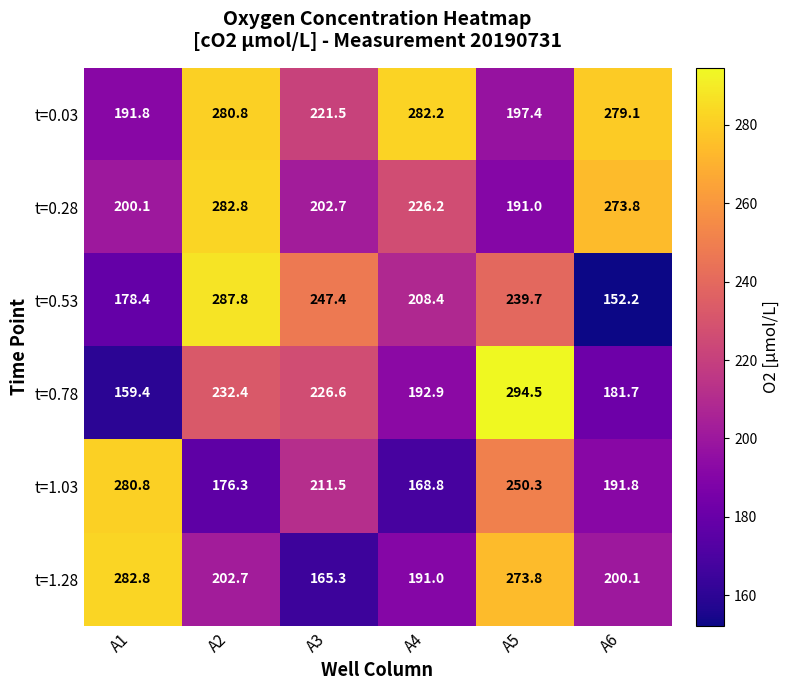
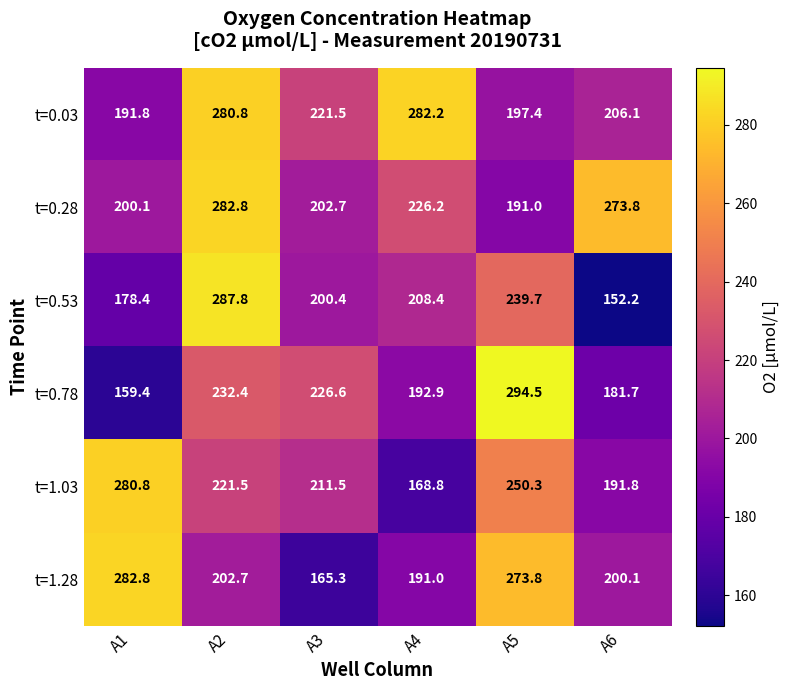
  {
    "t=0.03": {
      "A1": 191.8,
      "A2": 280.8,
      "A3": 221.5,
      "A4": 282.2,
      "A5": 197.4,
-     "A6": 279.1
+     "A6": 206.1
    },
    "t=0.28": {
      "A1": 200.1,
      "A2": 282.8,
      "A3": 202.7,
      "A4": 226.2,
      "A5": 191.0,
      "A6": 273.8
    },
    "t=0.53": {
      "A1": 178.4,
      "A2": 287.8,
-     "A3": 247.4,
+     "A3": 200.4,
      "A4": 208.4,
      "A5": 239.7,
      "A6": 152.2
    },
    "t=0.78": {
      "A1": 159.4,
      "A2": 232.4,
      "A3": 226.6,
      "A4": 192.9,
      "A5": 294.5,
      "A6": 181.7
    },
    "t=1.03": {
      "A1": 280.8,
-     "A2": 176.3,
+     "A2": 221.5,
      "A3": 211.5,
      "A4": 168.8,
      "A5": 250.3,
      "A6": 191.8
    },
    "t=1.28": {
      "A1": 282.8,
      "A2": 202.7,
      "A3": 165.3,
      "A4": 191.0,
      "A5": 273.8,
      "A6": 200.1
    }
  }
